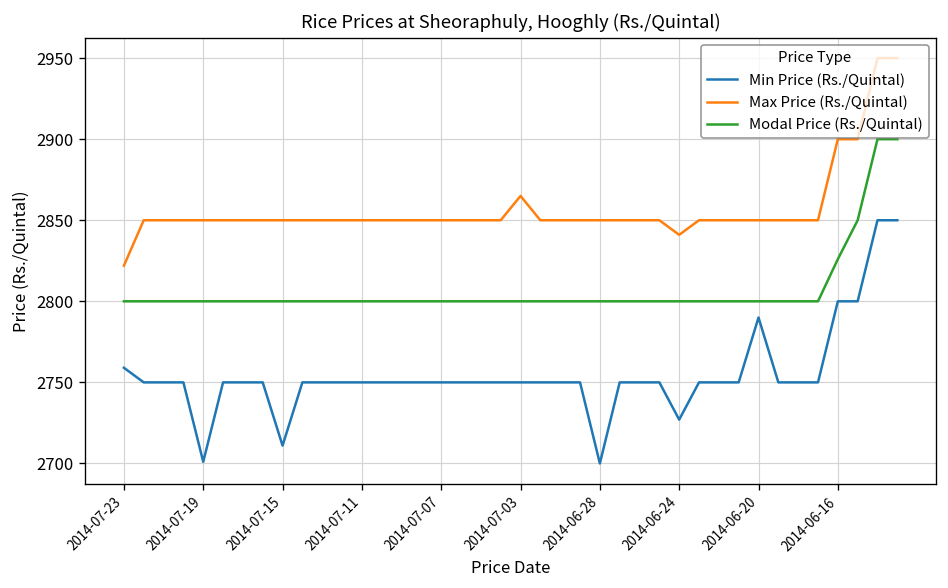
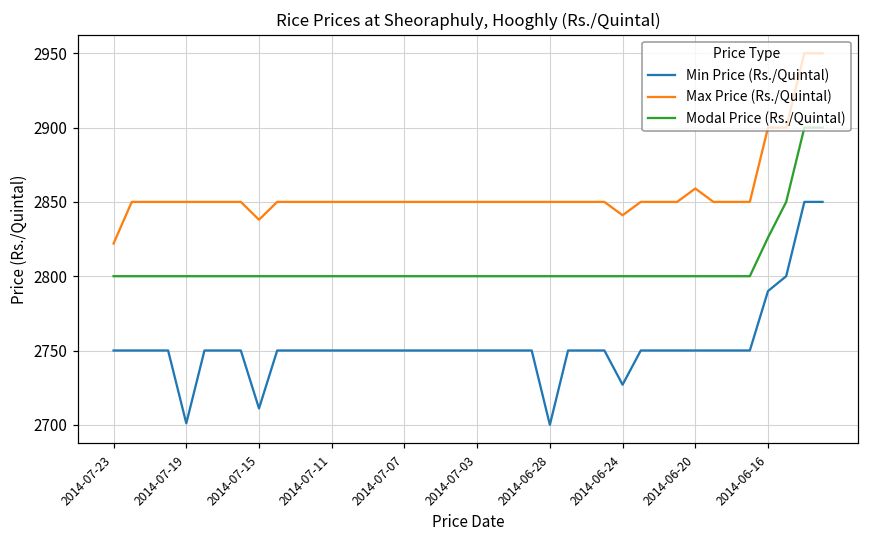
  {
    "Min Price (Rs./Quintal)": {
-     "2014-07-23": 2759,
+     "2014-07-23": 2750,
      "2014-07-19": 2701,
      "2014-07-15": 2711,
      "2014-07-11": 2750,
      "2014-07-07": 2750,
      "2014-07-03": 2750,
      "2014-06-28": 2700,
      "2014-06-24": 2727,
-     "2014-06-20": 2790,
-     "2014-06-16": 2800
+     "2014-06-20": 2750,
+     "2014-06-16": 2790
    },
    "Max Price (Rs./Quintal)": {
      "2014-07-23": 2822,
      "2014-07-19": 2850,
-     "2014-07-15": 2850,
+     "2014-07-15": 2838,
      "2014-07-11": 2850,
      "2014-07-07": 2850,
-     "2014-07-03": 2865,
+     "2014-07-03": 2850,
      "2014-06-28": 2850,
      "2014-06-24": 2841,
-     "2014-06-20": 2850
+     "2014-06-20": 2859
    },
    "Modal Price (Rs./Quintal)": {
      "2014-07-23": 2800,
      "2014-07-19": 2800,
      "2014-07-15": 2800,
      "2014-07-11": 2800,
      "2014-07-07": 2800,
      "2014-07-03": 2800,
      "2014-06-28": 2800,
      "2014-06-24": 2800,
      "2014-06-20": 2800,
      "2014-06-16": 2826
    }
  }
